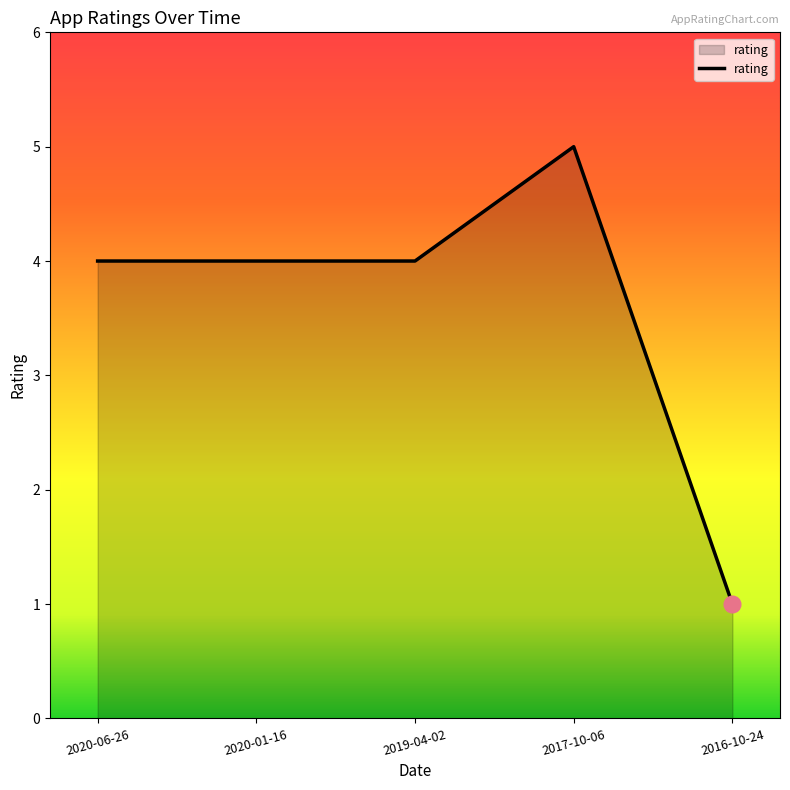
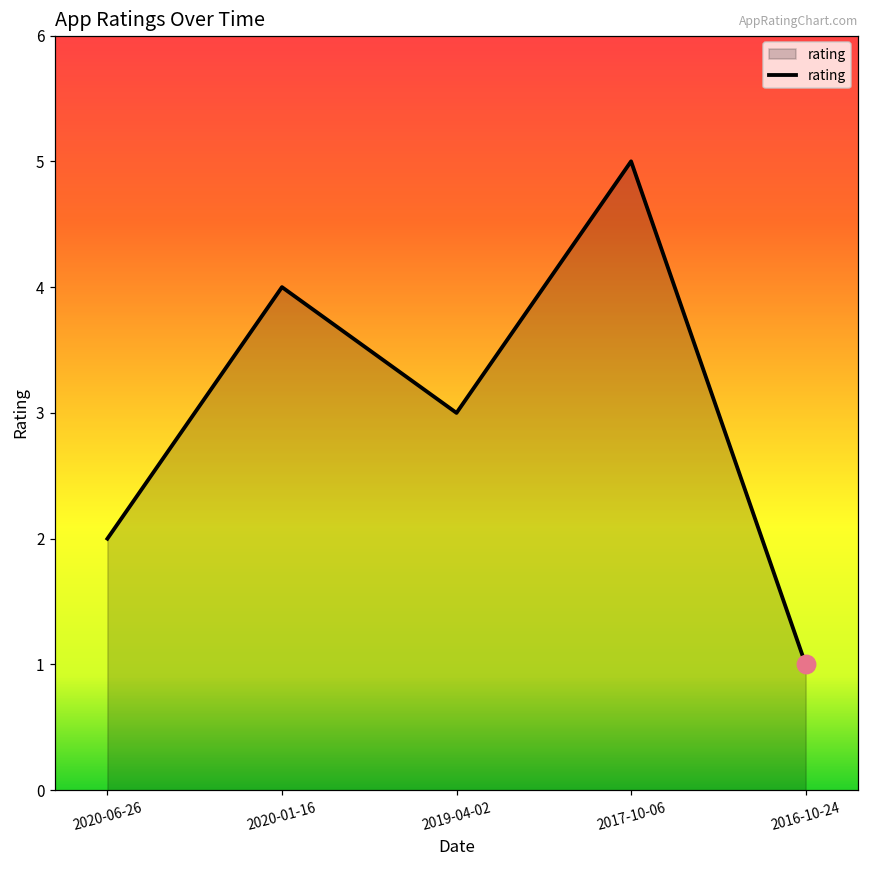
  {
    "rating": {
-     "2020-06-26": 4,
+     "2020-06-26": 2,
      "2020-01-16": 4,
-     "2019-04-02": 4,
+     "2019-04-02": 3,
      "2017-10-06": 5
    }
  }
